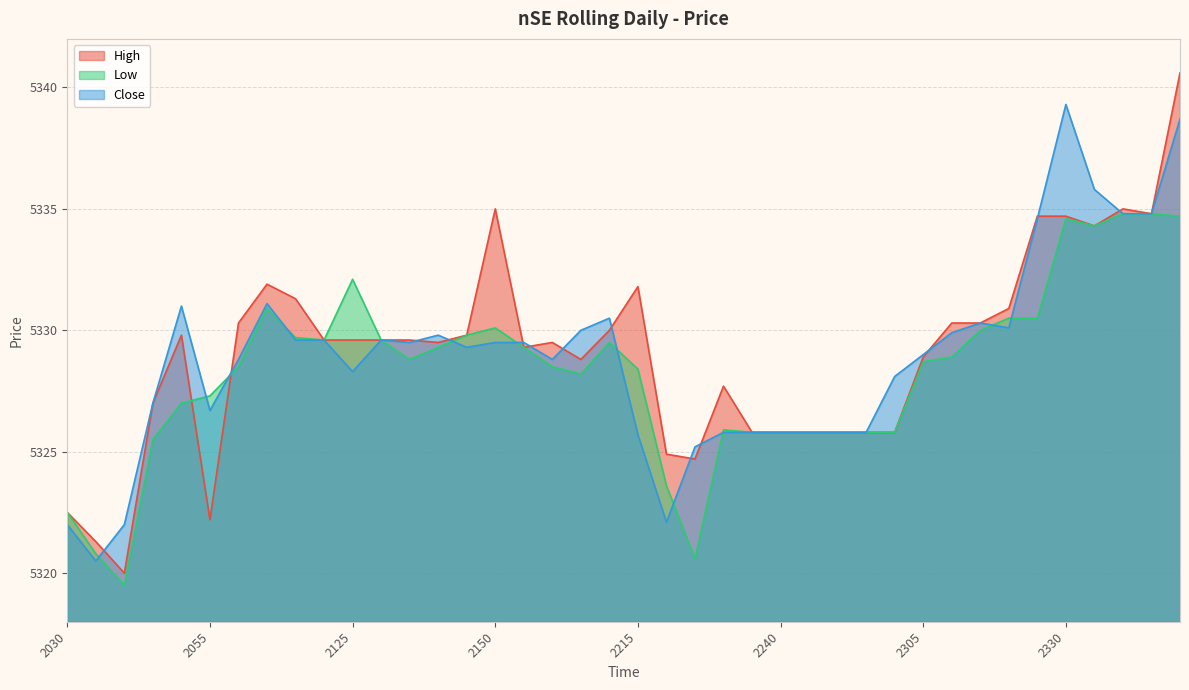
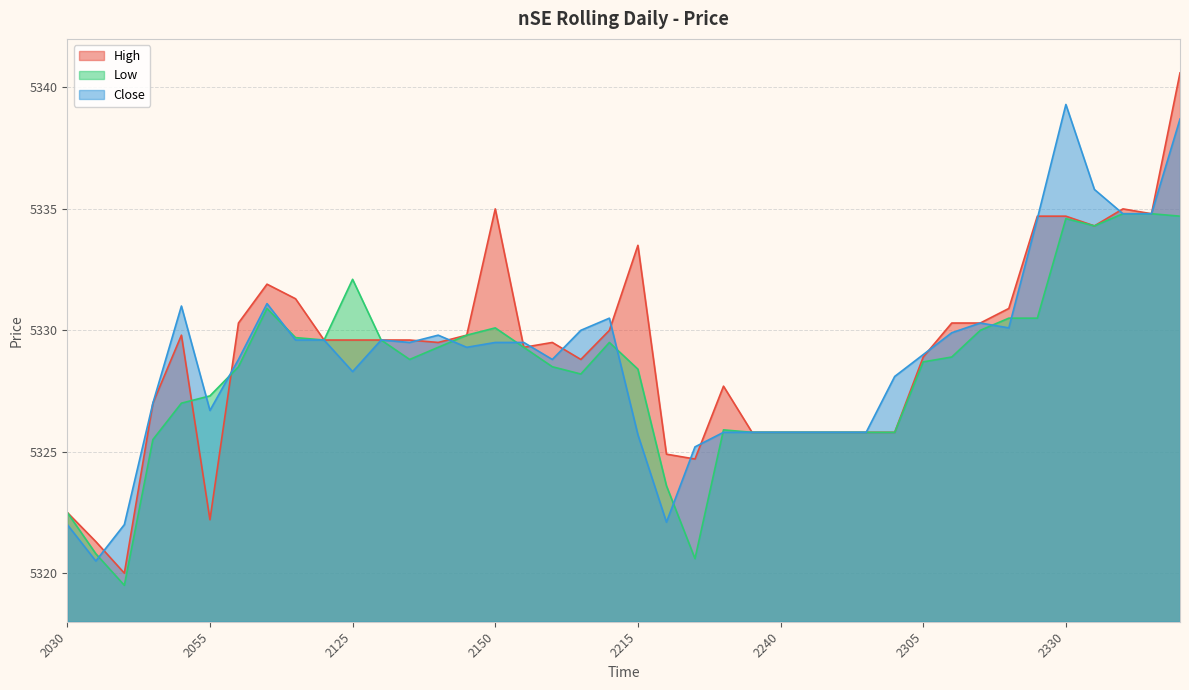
  {
    "High": {
      "2055": 5322.2,
      "2125": 5329.6,
      "2150": 5335.0,
-     "2215": 5331.8
+     "2215": 5333.5
    },
    "Low": {
      "2055": 5327.3,
      "2125": 5332.1,
      "2150": 5330.1,
      "2215": 5328.4,
      "2305": 5328.7
    },
    "Close": {
      "2030": 5322.0,
      "2055": 5326.7,
      "2125": 5328.3,
      "2150": 5329.5,
      "2215": 5325.7,
      "2330": 5339.3
    }
  }
